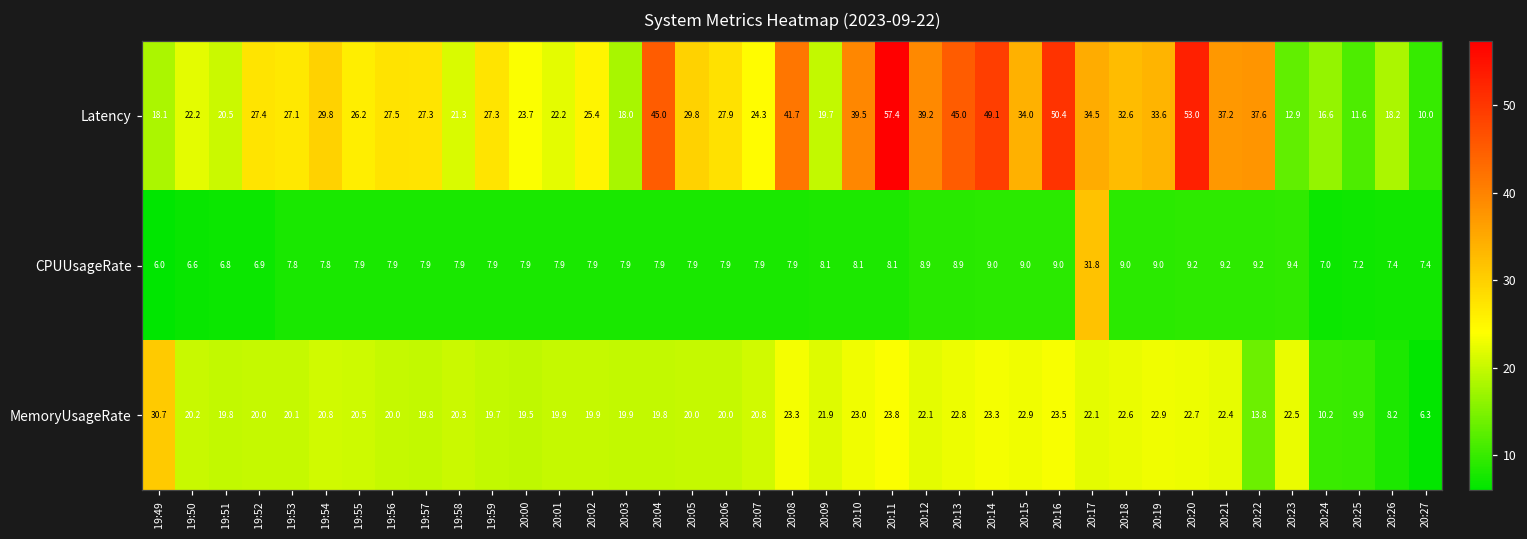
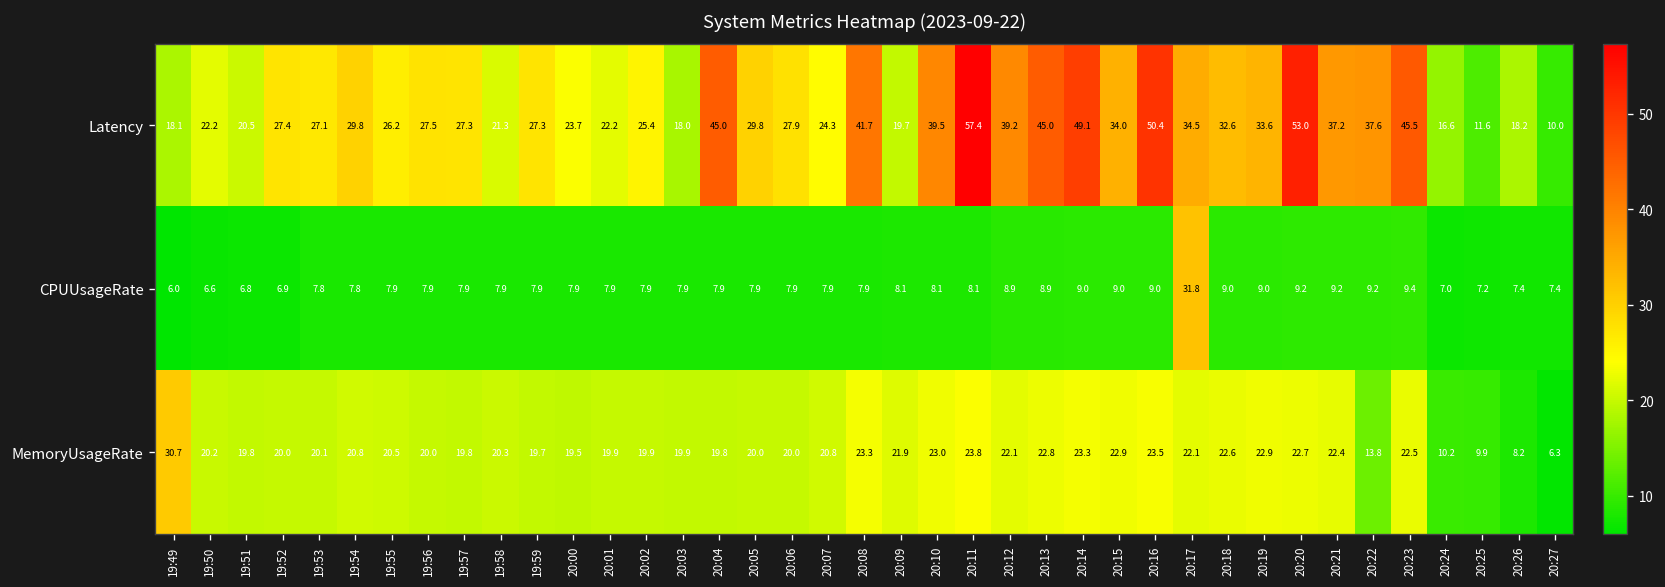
  {
    "Latency": {
      "19:49": 18.1,
      "19:50": 22.2,
      "19:51": 20.5,
      "19:52": 27.4,
      "19:53": 27.1,
      "19:54": 29.8,
      "19:55": 26.2,
      "19:56": 27.5,
      "19:57": 27.3,
      "19:58": 21.3,
      "19:59": 27.3,
      "20:00": 23.7,
      "20:01": 22.2,
      "20:02": 25.4,
      "20:03": 18.0,
      "20:04": 45.0,
      "20:05": 29.8,
      "20:06": 27.9,
      "20:07": 24.3,
      "20:08": 41.7,
      "20:09": 19.7,
      "20:10": 39.5,
      "20:11": 57.4,
      "20:12": 39.2,
      "20:13": 45.0,
      "20:14": 49.1,
      "20:15": 34.0,
      "20:16": 50.4,
      "20:17": 34.5,
      "20:18": 32.6,
      "20:19": 33.6,
      "20:20": 53.0,
      "20:21": 37.2,
      "20:22": 37.6,
-     "20:23": 12.9,
+     "20:23": 45.5,
      "20:24": 16.6,
      "20:25": 11.6,
      "20:26": 18.2,
      "20:27": 10.0
    },
    "CPUUsageRate": {
      "19:49": 6.0,
      "19:50": 6.6,
      "19:51": 6.8,
      "19:52": 6.9,
      "19:53": 7.8,
      "19:54": 7.8,
      "19:55": 7.9,
      "19:56": 7.9,
      "19:57": 7.9,
      "19:58": 7.9,
      "19:59": 7.9,
      "20:00": 7.9,
      "20:01": 7.9,
      "20:02": 7.9,
      "20:03": 7.9,
      "20:04": 7.9,
      "20:05": 7.9,
      "20:06": 7.9,
      "20:07": 7.9,
      "20:08": 7.9,
      "20:09": 8.1,
      "20:10": 8.1,
      "20:11": 8.1,
      "20:12": 8.9,
      "20:13": 8.9,
      "20:14": 9.0,
      "20:15": 9.0,
      "20:16": 9.0,
      "20:17": 31.8,
      "20:18": 9.0,
      "20:19": 9.0,
      "20:20": 9.2,
      "20:21": 9.2,
      "20:22": 9.2,
      "20:23": 9.4,
      "20:24": 7.0,
      "20:25": 7.2,
      "20:26": 7.4,
      "20:27": 7.4
    },
    "MemoryUsageRate": {
      "19:49": 30.7,
      "19:50": 20.2,
      "19:51": 19.8,
      "19:52": 20.0,
      "19:53": 20.1,
      "19:54": 20.8,
      "19:55": 20.5,
      "19:56": 20.0,
      "19:57": 19.8,
      "19:58": 20.3,
      "19:59": 19.7,
      "20:00": 19.5,
      "20:01": 19.9,
      "20:02": 19.9,
      "20:03": 19.9,
      "20:04": 19.8,
      "20:05": 20.0,
      "20:06": 20.0,
      "20:07": 20.8,
      "20:08": 23.3,
      "20:09": 21.9,
      "20:10": 23.0,
      "20:11": 23.8,
      "20:12": 22.1,
      "20:13": 22.8,
      "20:14": 23.3,
      "20:15": 22.9,
      "20:16": 23.5,
      "20:17": 22.1,
      "20:18": 22.6,
      "20:19": 22.9,
      "20:20": 22.7,
      "20:21": 22.4,
      "20:22": 13.8,
      "20:23": 22.5,
      "20:24": 10.2,
      "20:25": 9.9,
      "20:26": 8.2,
      "20:27": 6.3
    }
  }
